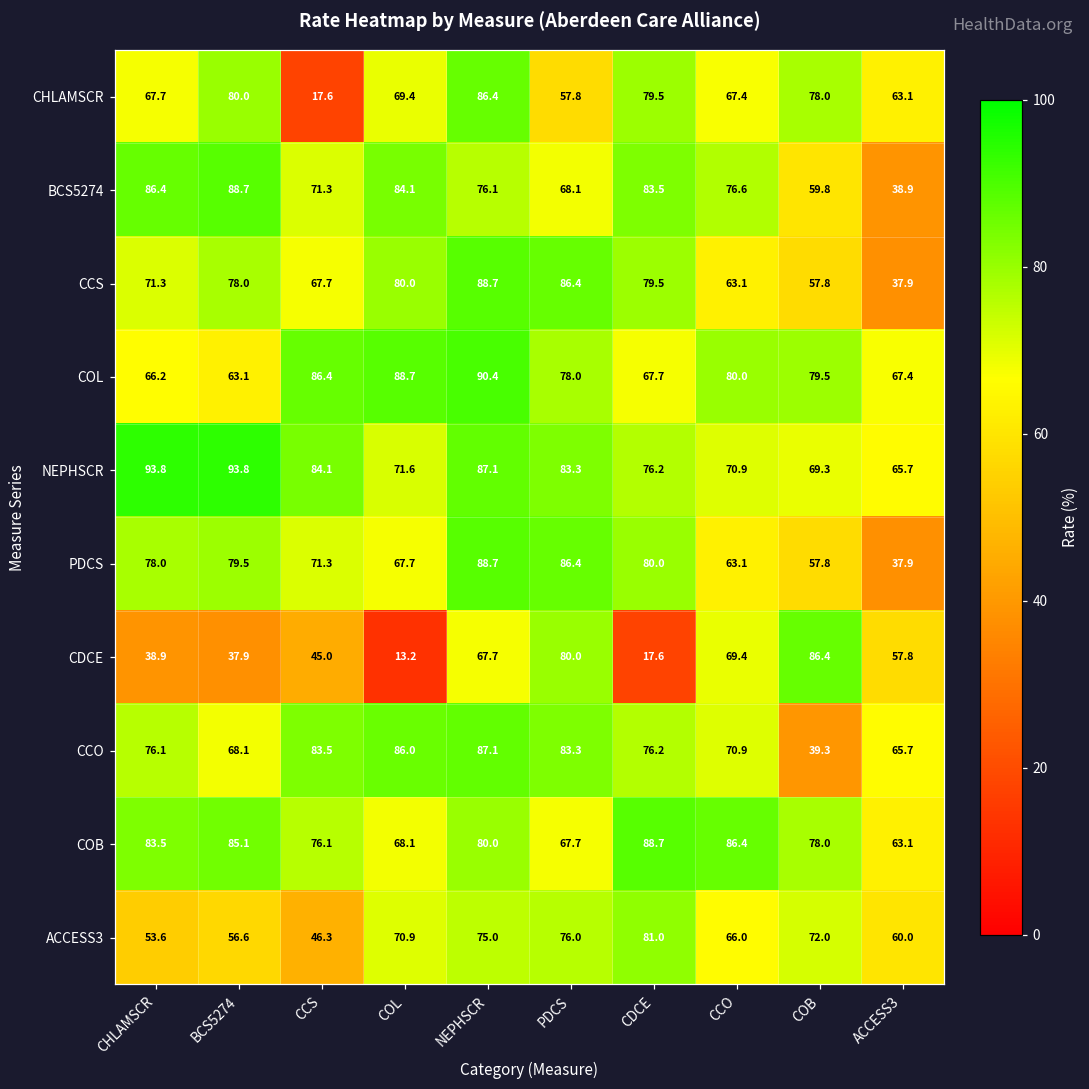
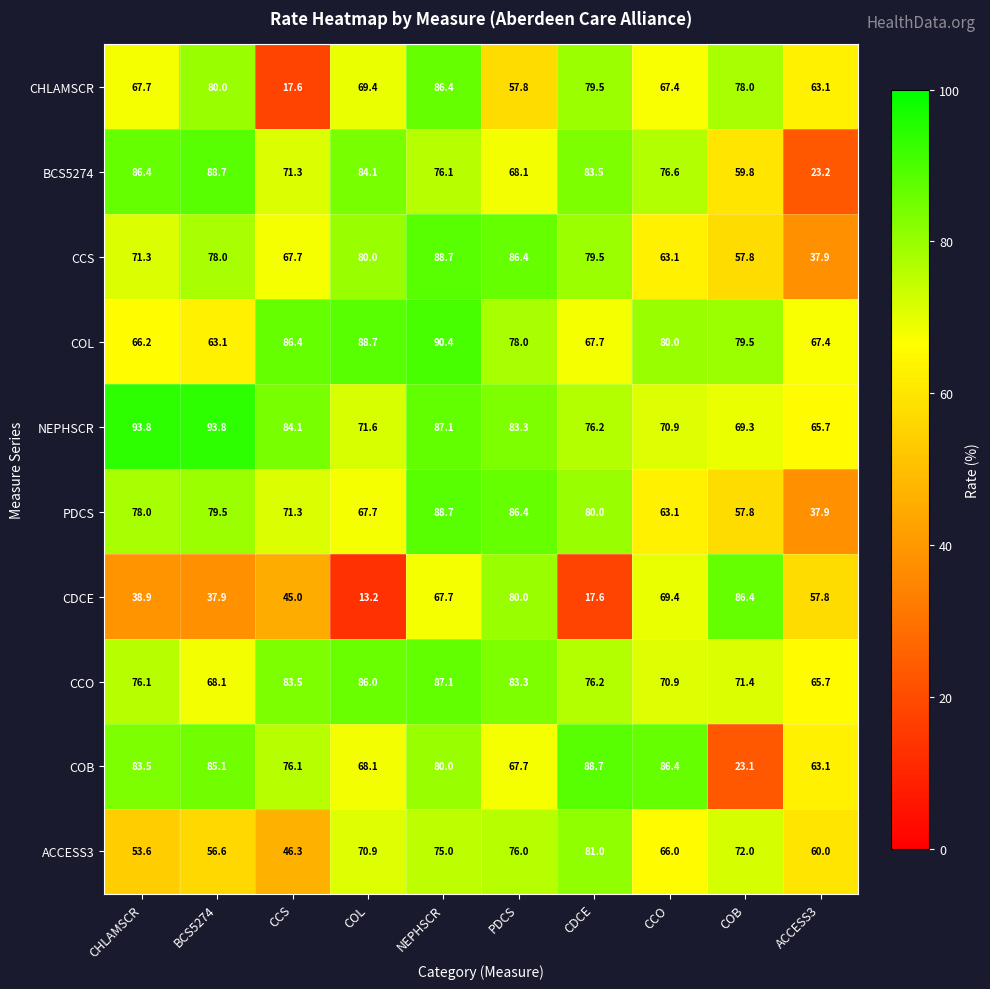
  {
    "CHLAMSCR": {
      "CHLAMSCR": 67.7,
      "BCS5274": 80.0,
      "CCS": 17.6,
      "COL": 69.4,
      "NEPHSCR": 86.4,
      "PDCS": 57.8,
      "CDCE": 79.5,
      "CCO": 67.4,
      "COB": 78.0,
      "ACCESS3": 63.1
    },
    "BCS5274": {
      "CHLAMSCR": 86.4,
      "BCS5274": 88.7,
      "CCS": 71.3,
      "COL": 84.1,
      "NEPHSCR": 76.1,
      "PDCS": 68.1,
      "CDCE": 83.5,
      "CCO": 76.6,
      "COB": 59.8,
-     "ACCESS3": 38.9
+     "ACCESS3": 23.2
    },
    "CCS": {
      "CHLAMSCR": 71.3,
      "BCS5274": 78.0,
      "CCS": 67.7,
      "COL": 80.0,
      "NEPHSCR": 88.7,
      "PDCS": 86.4,
      "CDCE": 79.5,
      "CCO": 63.1,
      "COB": 57.8,
      "ACCESS3": 37.9
    },
    "COL": {
      "CHLAMSCR": 66.2,
      "BCS5274": 63.1,
      "CCS": 86.4,
      "COL": 88.7,
      "NEPHSCR": 90.4,
      "PDCS": 78.0,
      "CDCE": 67.7,
      "CCO": 80.0,
      "COB": 79.5,
      "ACCESS3": 67.4
    },
    "NEPHSCR": {
      "CHLAMSCR": 93.8,
      "BCS5274": 93.8,
      "CCS": 84.1,
      "COL": 71.6,
      "NEPHSCR": 87.1,
      "PDCS": 83.3,
      "CDCE": 76.2,
      "CCO": 70.9,
      "COB": 69.3,
      "ACCESS3": 65.7
    },
    "PDCS": {
      "CHLAMSCR": 78.0,
      "BCS5274": 79.5,
      "CCS": 71.3,
      "COL": 67.7,
      "NEPHSCR": 88.7,
      "PDCS": 86.4,
      "CDCE": 80.0,
      "CCO": 63.1,
      "COB": 57.8,
      "ACCESS3": 37.9
    },
    "CDCE": {
      "CHLAMSCR": 38.9,
      "BCS5274": 37.9,
      "CCS": 45.0,
      "COL": 13.2,
      "NEPHSCR": 67.7,
      "PDCS": 80.0,
      "CDCE": 17.6,
      "CCO": 69.4,
      "COB": 86.4,
      "ACCESS3": 57.8
    },
    "CCO": {
      "CHLAMSCR": 76.1,
      "BCS5274": 68.1,
      "CCS": 83.5,
      "COL": 86.0,
      "NEPHSCR": 87.1,
      "PDCS": 83.3,
      "CDCE": 76.2,
      "CCO": 70.9,
-     "COB": 39.3,
+     "COB": 71.4,
      "ACCESS3": 65.7
    },
    "COB": {
      "CHLAMSCR": 83.5,
      "BCS5274": 85.1,
      "CCS": 76.1,
      "COL": 68.1,
      "NEPHSCR": 80.0,
      "PDCS": 67.7,
      "CDCE": 88.7,
      "CCO": 86.4,
-     "COB": 78.0,
+     "COB": 23.1,
      "ACCESS3": 63.1
    },
    "ACCESS3": {
      "CHLAMSCR": 53.6,
      "BCS5274": 56.6,
      "CCS": 46.3,
      "COL": 70.9,
      "NEPHSCR": 75.0,
      "PDCS": 76.0,
      "CDCE": 81.0,
      "CCO": 66.0,
      "COB": 72.0,
      "ACCESS3": 60.0
    }
  }
